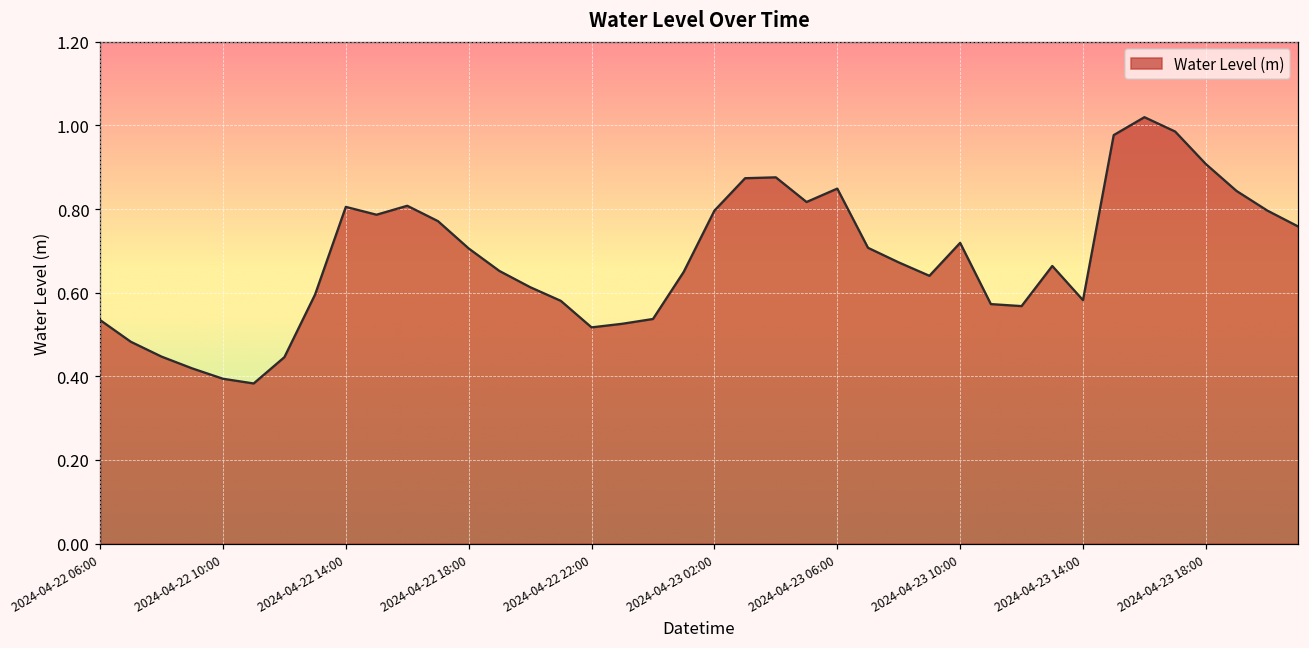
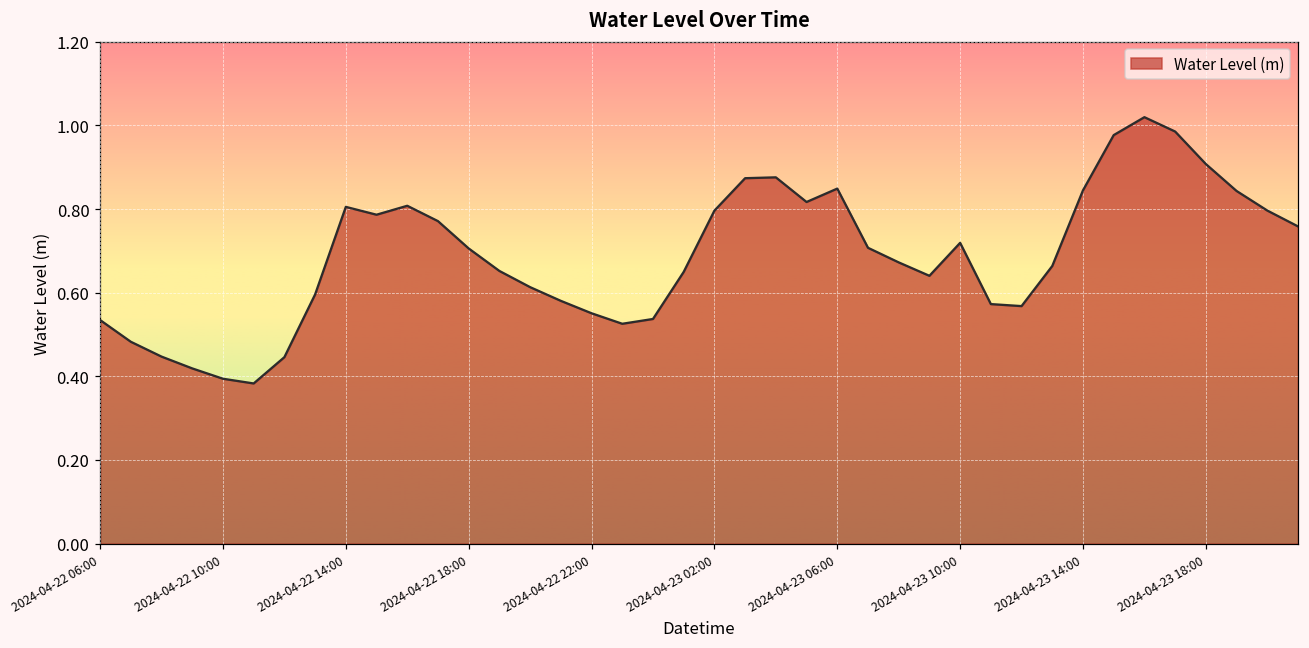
  {
    "2024-04-22 06:00": 0.53,
    "2024-04-22 10:00": 0.39,
    "2024-04-22 14:00": 0.81,
    "2024-04-22 18:00": 0.71,
-   "2024-04-22 22:00": 0.52,
+   "2024-04-22 22:00": 0.55,
    "2024-04-23 02:00": 0.80,
    "2024-04-23 06:00": 0.85,
    "2024-04-23 10:00": 0.72,
-   "2024-04-23 14:00": 0.58,
+   "2024-04-23 14:00": 0.84,
    "2024-04-23 18:00": 0.91
  }
